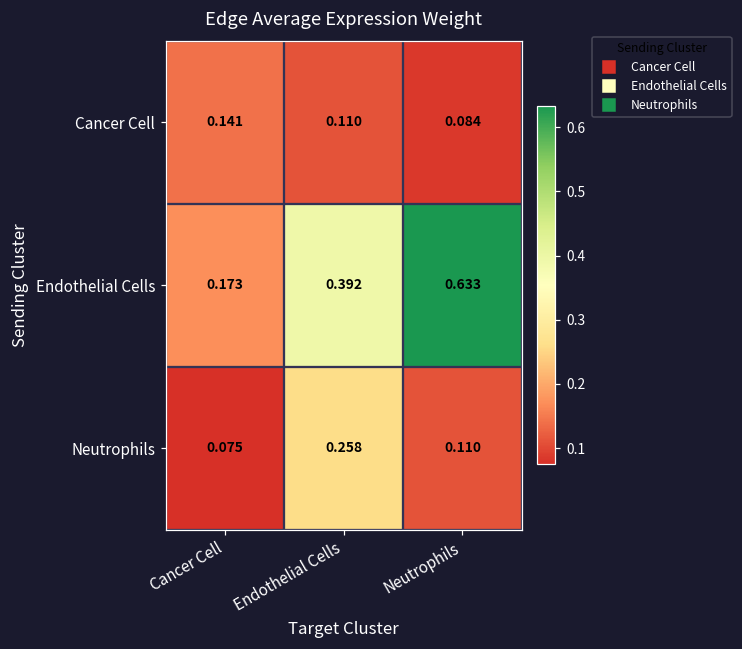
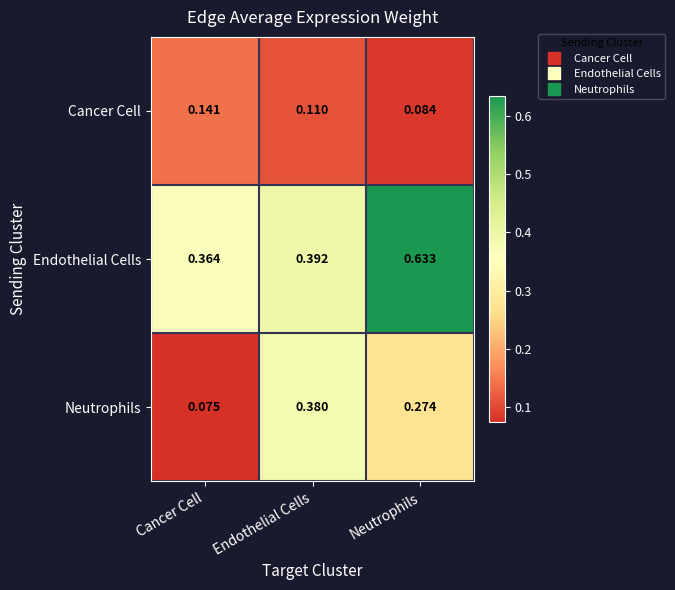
  {
    "Cancer Cell": {
      "Cancer Cell": 0.141,
      "Endothelial Cells": 0.110,
      "Neutrophils": 0.084
    },
    "Endothelial Cells": {
-     "Cancer Cell": 0.173,
+     "Cancer Cell": 0.364,
      "Endothelial Cells": 0.392,
      "Neutrophils": 0.633
    },
    "Neutrophils": {
      "Cancer Cell": 0.075,
-     "Endothelial Cells": 0.258,
-     "Neutrophils": 0.110
+     "Endothelial Cells": 0.380,
+     "Neutrophils": 0.274
    }
  }
